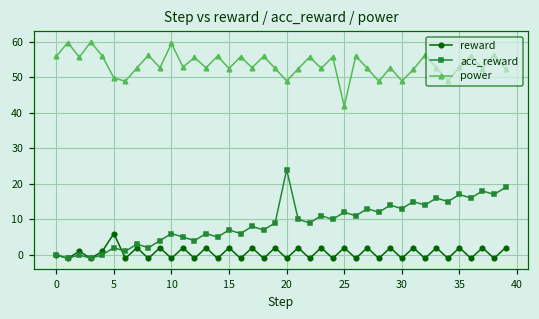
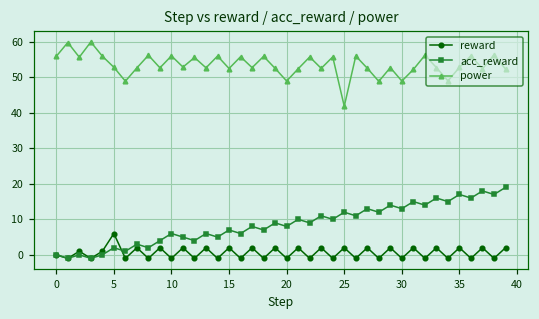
  {
    "reward": {
      "5": 6,
      "10": -1,
      "15": 2,
      "20": -1,
      "25": 2,
      "30": -1,
      "35": 2
    },
    "acc_reward": {
      "5": 2,
      "10": 6,
      "15": 7,
-     "20": 24,
+     "20": 8,
      "25": 12,
      "30": 13,
      "35": 17
    },
    "power": {
      "0": 56,
-     "5": 50,
-     "10": 60,
+     "5": 53,
+     "10": 56,
      "15": 52,
      "20": 49,
      "25": 42,
      "30": 49
    }
  }
